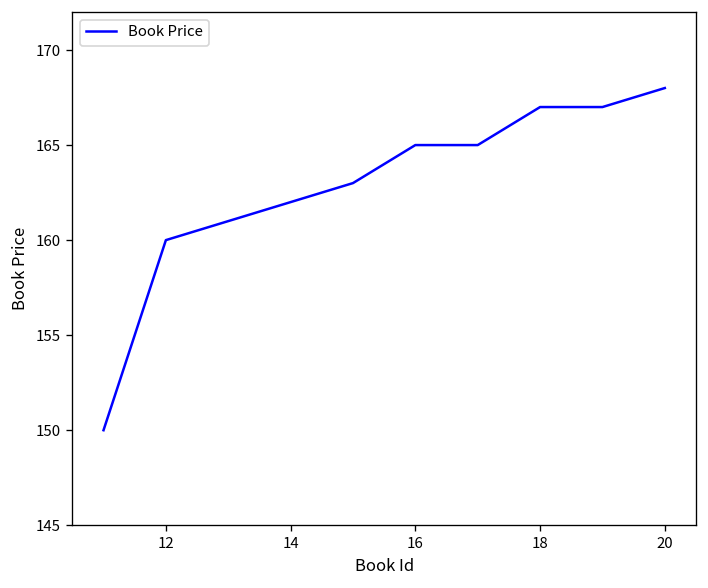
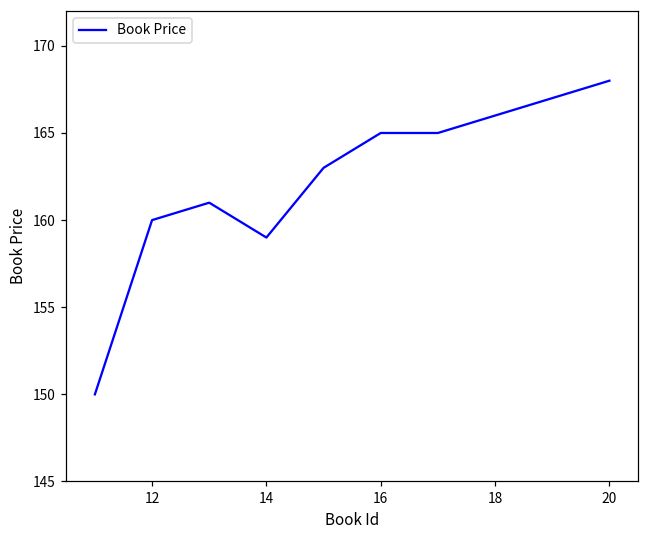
  {
    "12": 160,
-   "14": 162,
+   "14": 159,
    "16": 165,
-   "18": 167,
+   "18": 166,
    "20": 168
  }
